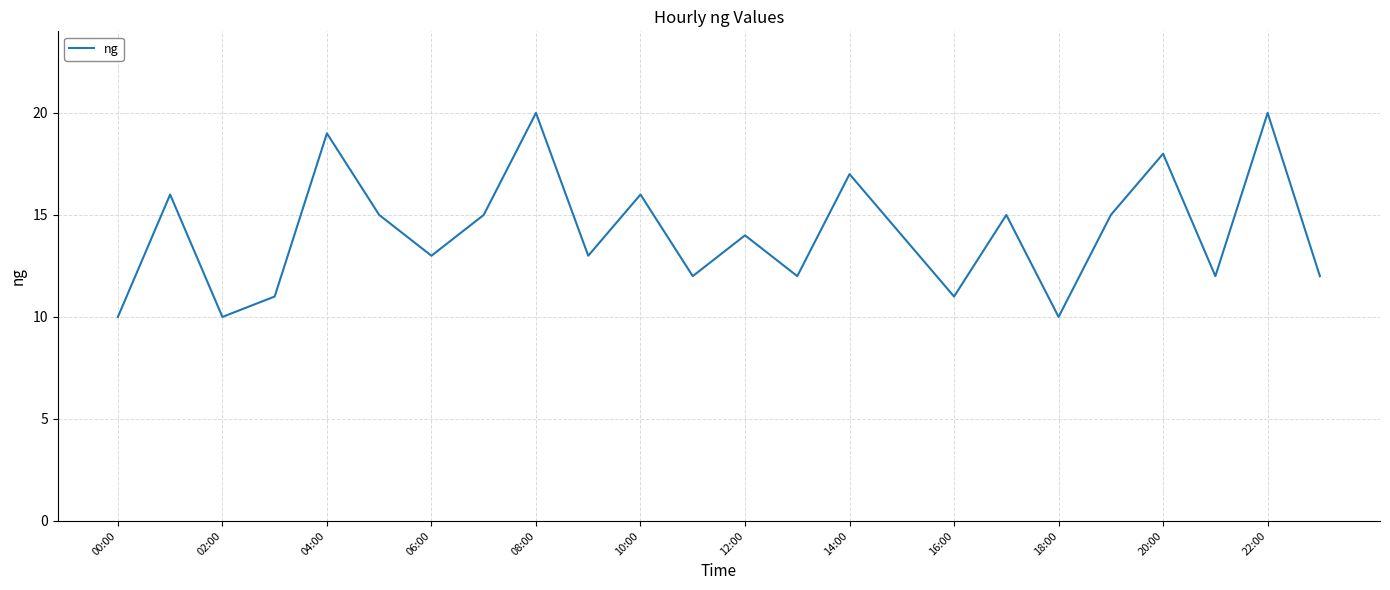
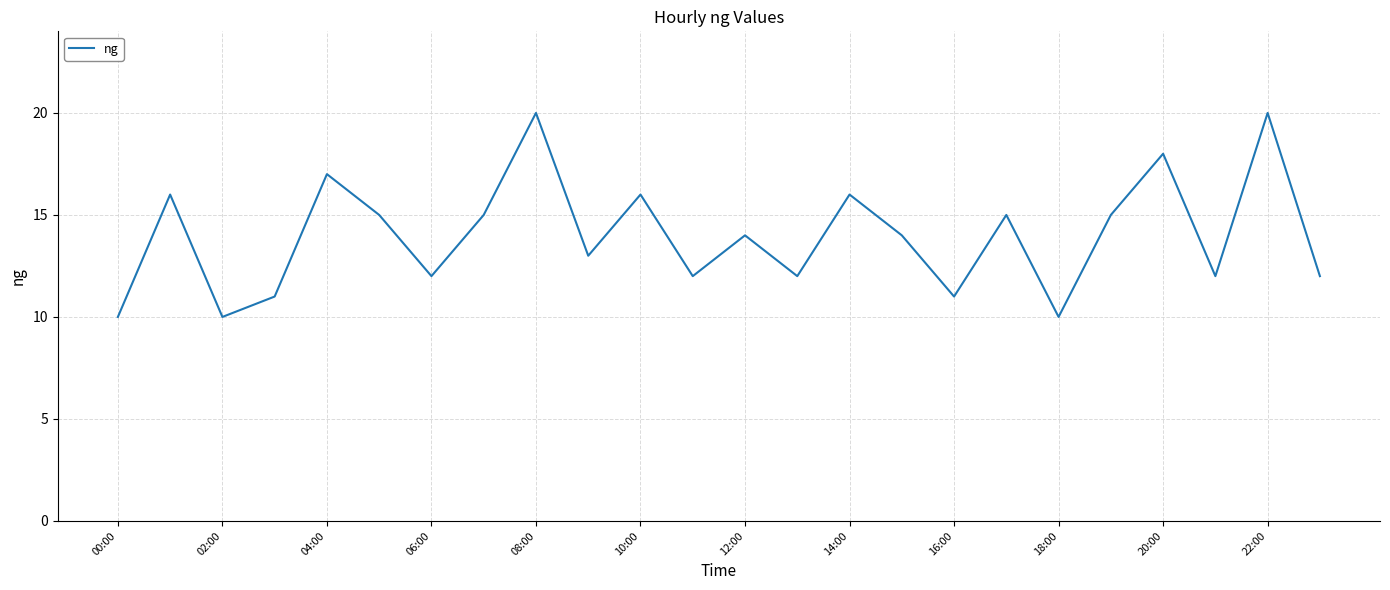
  {
    "00:00": 10,
    "02:00": 10,
-   "04:00": 19,
-   "06:00": 13,
+   "04:00": 17,
+   "06:00": 12,
    "08:00": 20,
    "10:00": 16,
    "12:00": 14,
-   "14:00": 17,
+   "14:00": 16,
    "16:00": 11,
    "18:00": 10,
    "20:00": 18,
    "22:00": 20
  }
